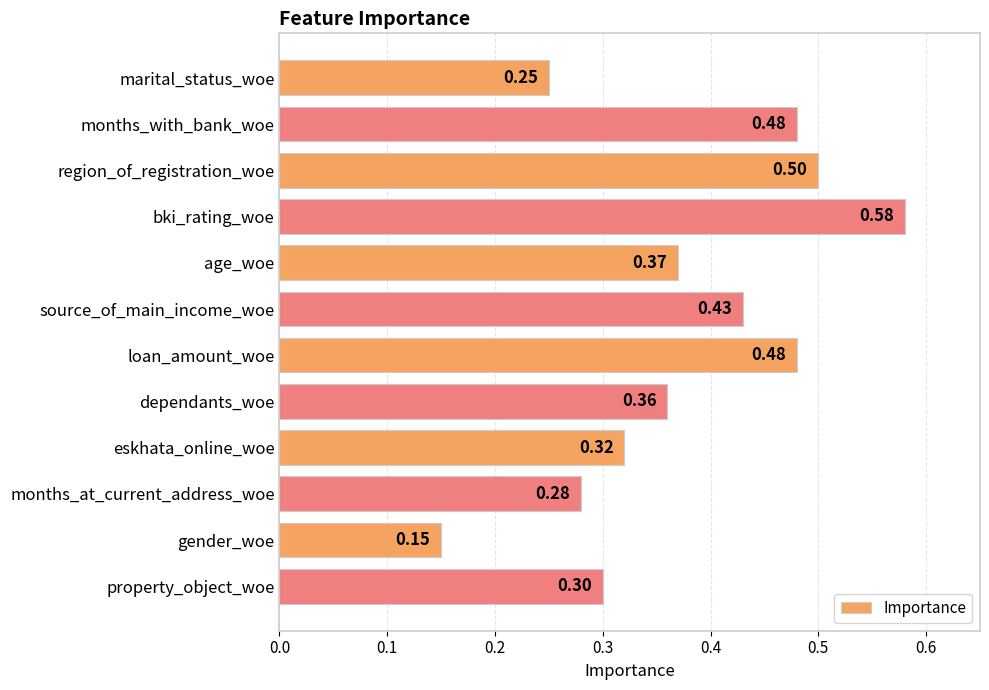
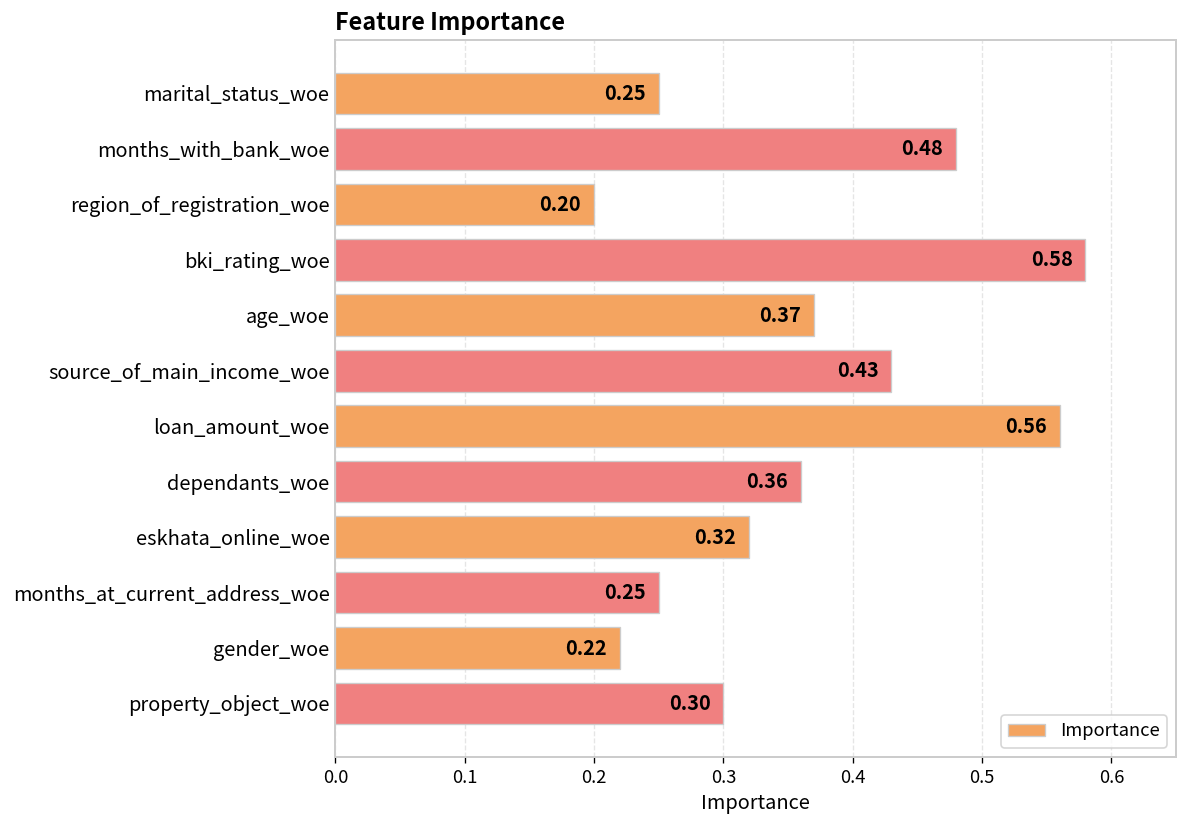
  {
    "marital_status_woe": 0.25,
    "months_with_bank_woe": 0.48,
-   "region_of_registration_woe": 0.50,
+   "region_of_registration_woe": 0.20,
    "bki_rating_woe": 0.58,
    "age_woe": 0.37,
    "source_of_main_income_woe": 0.43,
-   "loan_amount_woe": 0.48,
+   "loan_amount_woe": 0.56,
    "dependants_woe": 0.36,
    "eskhata_online_woe": 0.32,
-   "months_at_current_address_woe": 0.28,
-   "gender_woe": 0.15,
+   "months_at_current_address_woe": 0.25,
+   "gender_woe": 0.22,
    "property_object_woe": 0.30
  }
